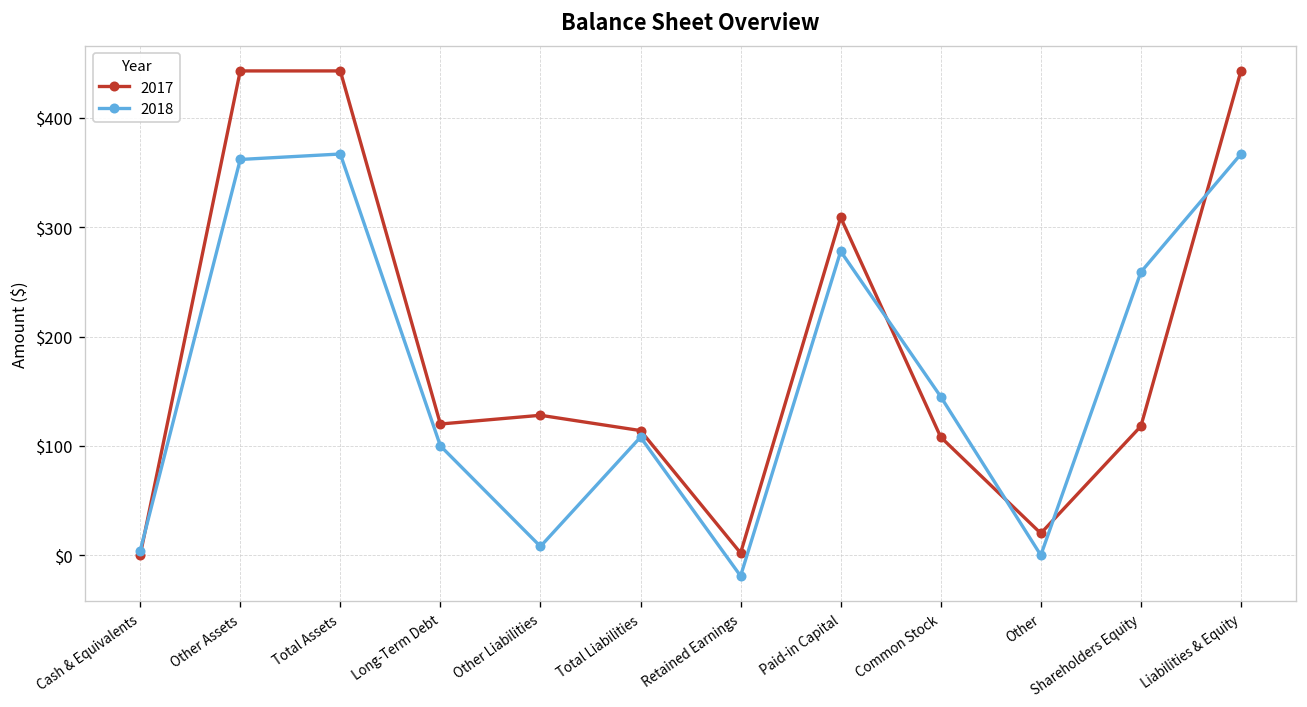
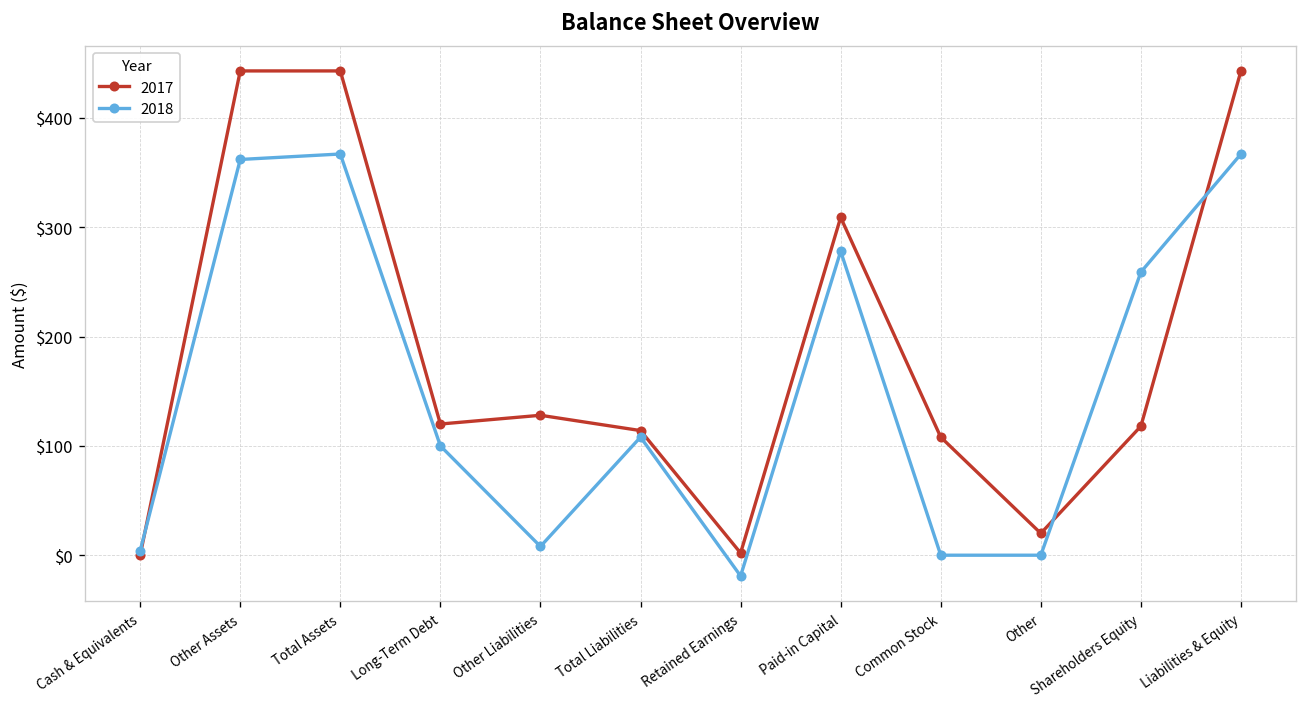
  {
    "2017": {
      "Cash & Equivalents": "$0",
      "Other Assets": "$440",
      "Total Assets": "$440",
      "Long-Term Debt": "$120",
      "Other Liabilities": "$130",
      "Total Liabilities": "$110",
      "Retained Earnings": "$0",
      "Paid-in Capital": "$310",
      "Common Stock": "$110",
      "Other": "$20",
      "Shareholders Equity": "$120",
      "Liabilities & Equity": "$440"
    },
    "2018": {
      "Cash & Equivalents": "$0",
      "Other Assets": "$360",
      "Total Assets": "$370",
      "Long-Term Debt": "$100",
      "Other Liabilities": "$10",
      "Total Liabilities": "$110",
      "Retained Earnings": "$-20",
      "Paid-in Capital": "$280",
-     "Common Stock": "$150",
+     "Common Stock": "$0",
      "Other": "$0",
      "Shareholders Equity": "$260",
      "Liabilities & Equity": "$370"
    }
  }
